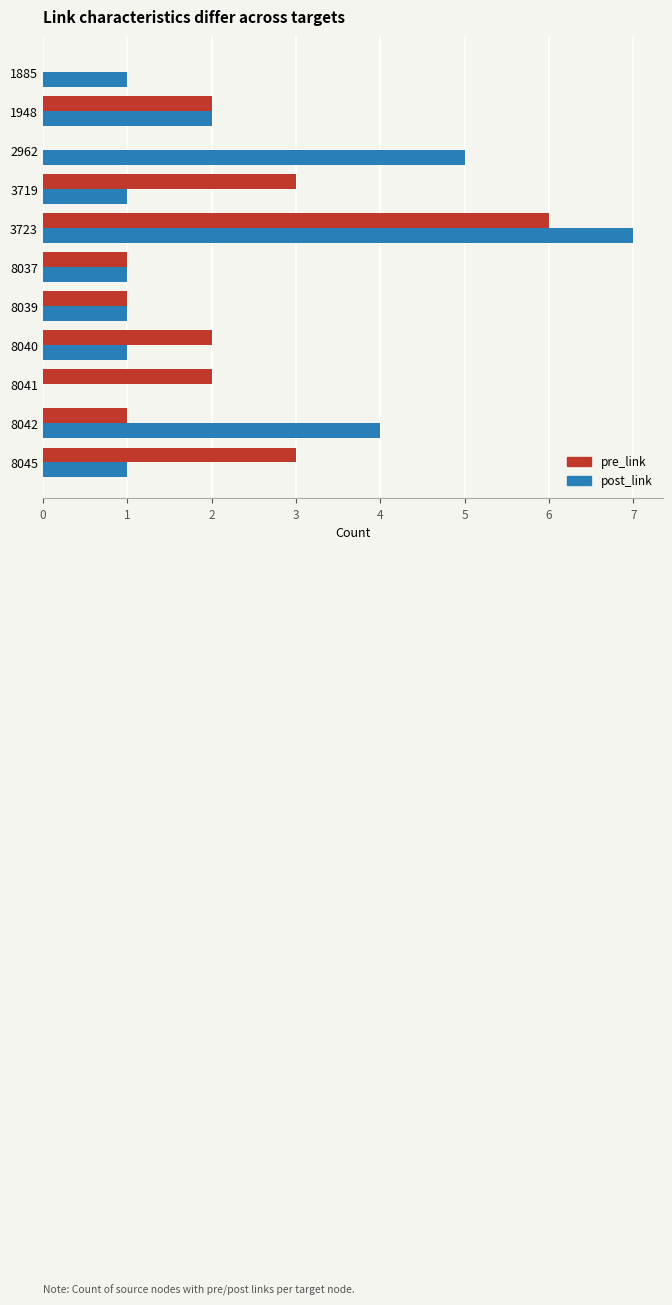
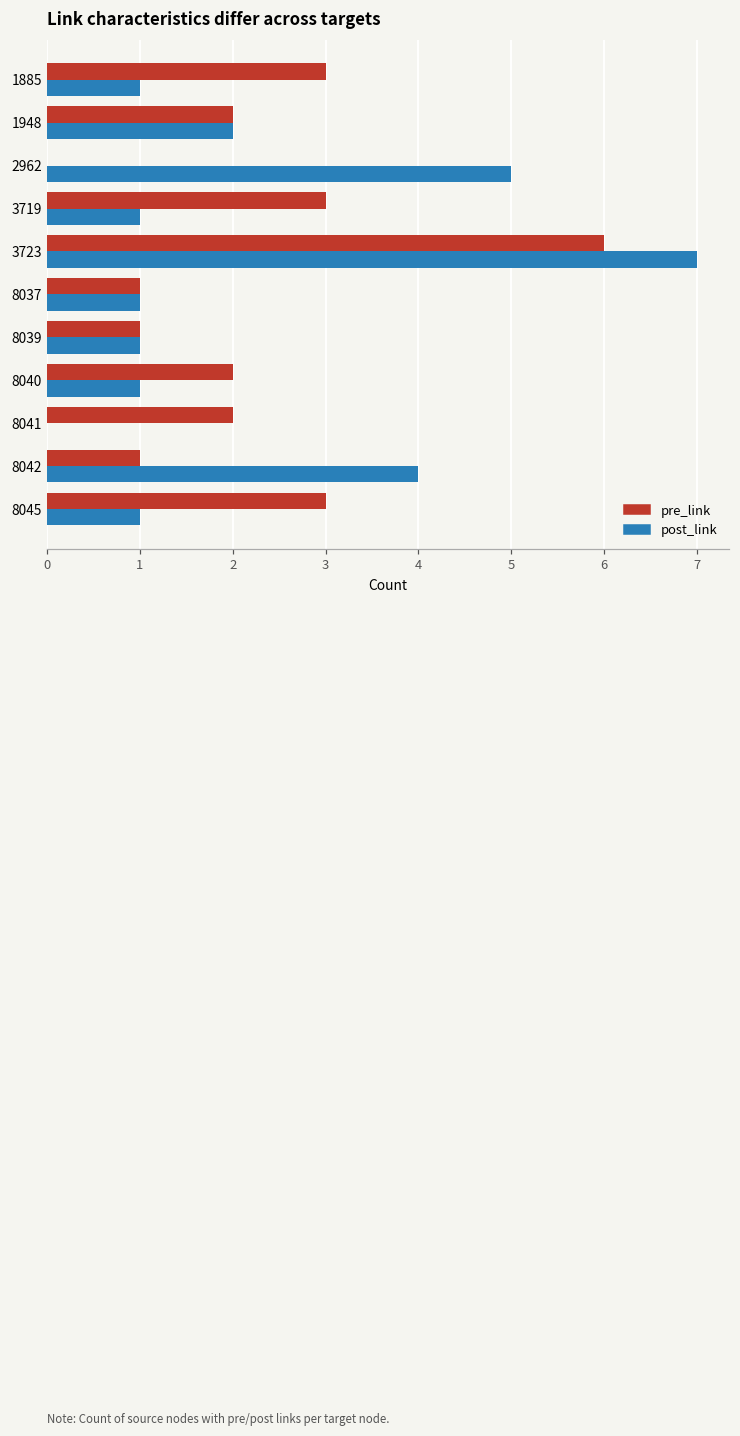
  {
    "post_link": {
      "1885": 1,
      "1948": 2,
      "2962": 5,
      "3719": 1,
      "3723": 7,
      "8037": 1,
      "8039": 1,
      "8040": 1,
      "8041": 0,
      "8042": 4,
      "8045": 1
    },
    "pre_link": {
-     "1885": 0,
+     "1885": 3,
      "1948": 2,
      "2962": 0,
      "3719": 3,
      "3723": 6,
      "8037": 1,
      "8039": 1,
      "8040": 2,
      "8041": 2,
      "8042": 1,
      "8045": 3
    }
  }
